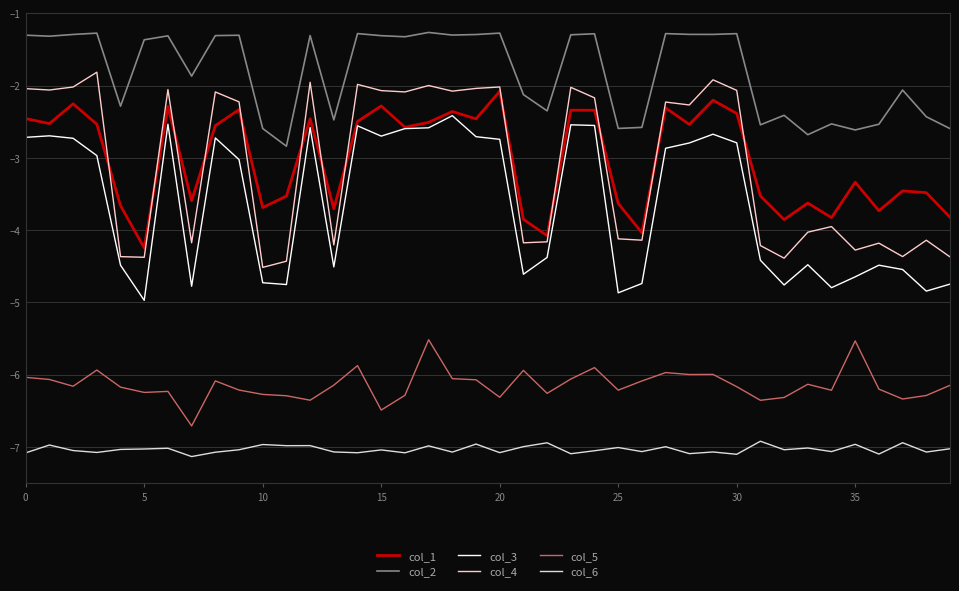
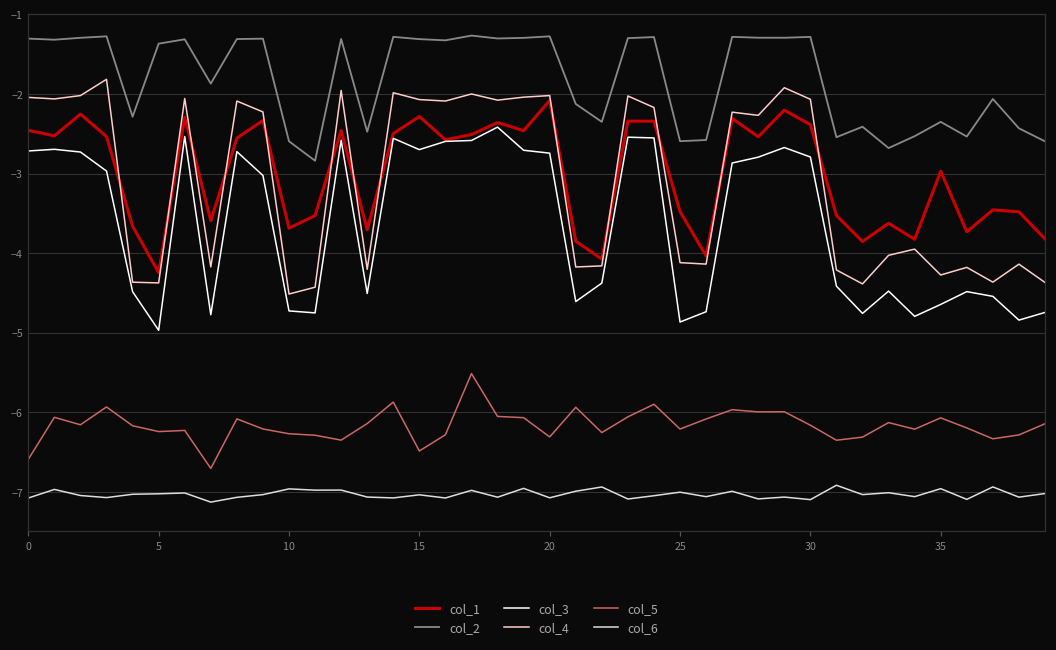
  {
    "col_1": {
      "0": -2.5,
      "5": -4.2,
      "10": -3.7,
      "15": -2.3,
      "20": -2.1,
-     "25": -3.6,
+     "25": -3.5,
      "30": -2.4,
-     "35": -3.3
+     "35": -3.0
    },
    "col_2": {
      "0": -1.3,
      "5": -1.4,
      "10": -2.6,
      "15": -1.3,
      "20": -1.3,
      "25": -2.6,
      "30": -1.3,
-     "35": -2.6
+     "35": -2.4
    },
    "col_5": {
-     "0": -6.0,
+     "0": -6.6,
      "5": -6.2,
      "10": -6.3,
      "15": -6.5,
      "20": -6.3,
      "25": -6.2,
      "30": -6.2,
-     "35": -5.5
+     "35": -6.1
    }
  }
